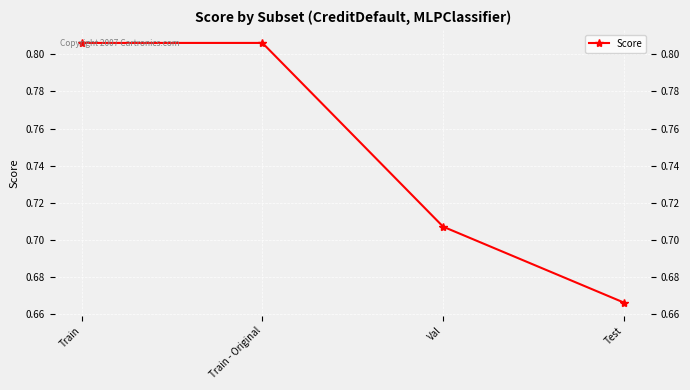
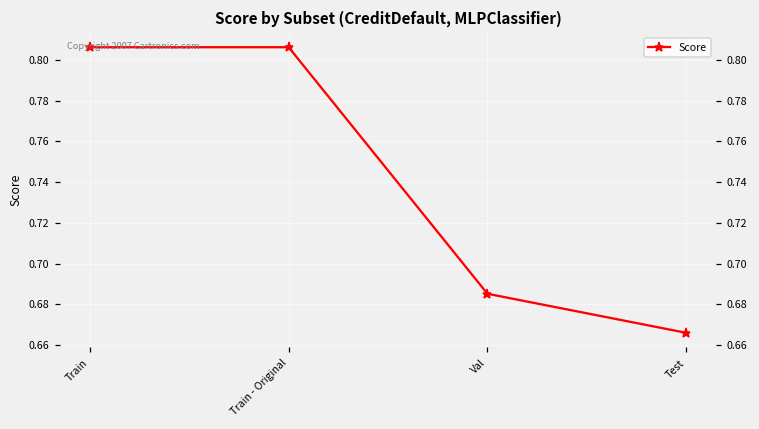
  {
    "Train - Original": 0.806,
-   "Val": 0.707,
+   "Val": 0.685,
    "Test": 0.666
  }
